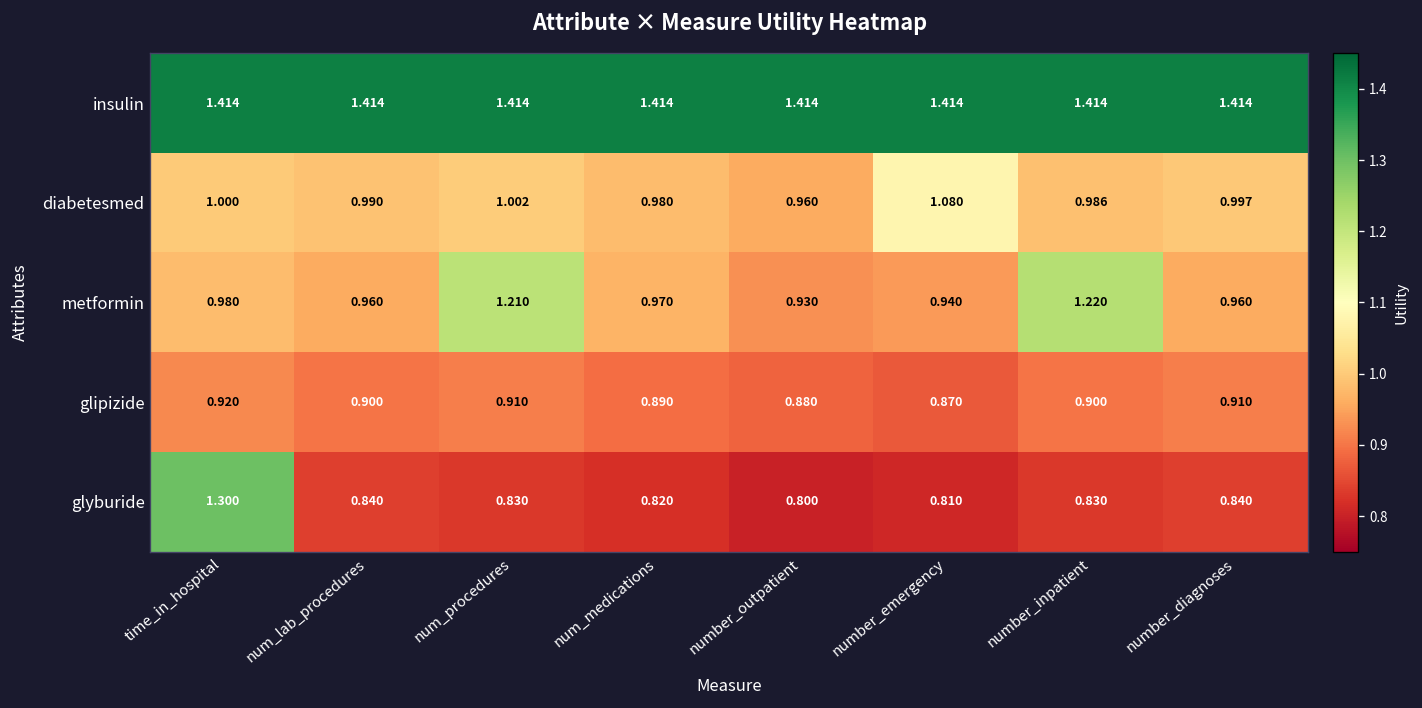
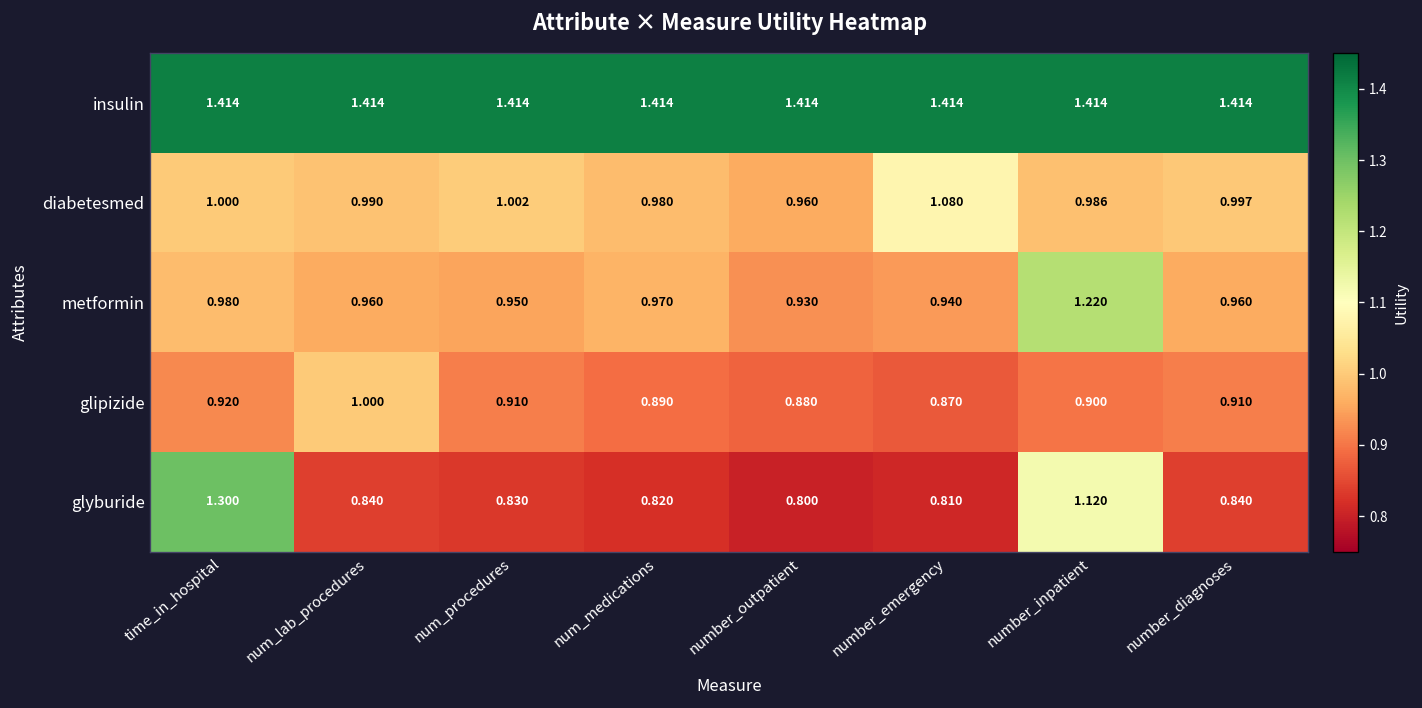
  {
    "insulin": {
      "time_in_hospital": 1.414,
      "num_lab_procedures": 1.414,
      "num_procedures": 1.414,
      "num_medications": 1.414,
      "number_outpatient": 1.414,
      "number_emergency": 1.414,
      "number_inpatient": 1.414,
      "number_diagnoses": 1.414
    },
    "diabetesmed": {
      "time_in_hospital": 1.000,
      "num_lab_procedures": 0.990,
      "num_procedures": 1.002,
      "num_medications": 0.980,
      "number_outpatient": 0.960,
      "number_emergency": 1.080,
      "number_inpatient": 0.986,
      "number_diagnoses": 0.997
    },
    "metformin": {
      "time_in_hospital": 0.980,
      "num_lab_procedures": 0.960,
-     "num_procedures": 1.210,
+     "num_procedures": 0.950,
      "num_medications": 0.970,
      "number_outpatient": 0.930,
      "number_emergency": 0.940,
      "number_inpatient": 1.220,
      "number_diagnoses": 0.960
    },
    "glipizide": {
      "time_in_hospital": 0.920,
-     "num_lab_procedures": 0.900,
+     "num_lab_procedures": 1.000,
      "num_procedures": 0.910,
      "num_medications": 0.890,
      "number_outpatient": 0.880,
      "number_emergency": 0.870,
      "number_inpatient": 0.900,
      "number_diagnoses": 0.910
    },
    "glyburide": {
      "time_in_hospital": 1.300,
      "num_lab_procedures": 0.840,
      "num_procedures": 0.830,
      "num_medications": 0.820,
      "number_outpatient": 0.800,
      "number_emergency": 0.810,
-     "number_inpatient": 0.830,
+     "number_inpatient": 1.120,
      "number_diagnoses": 0.840
    }
  }
